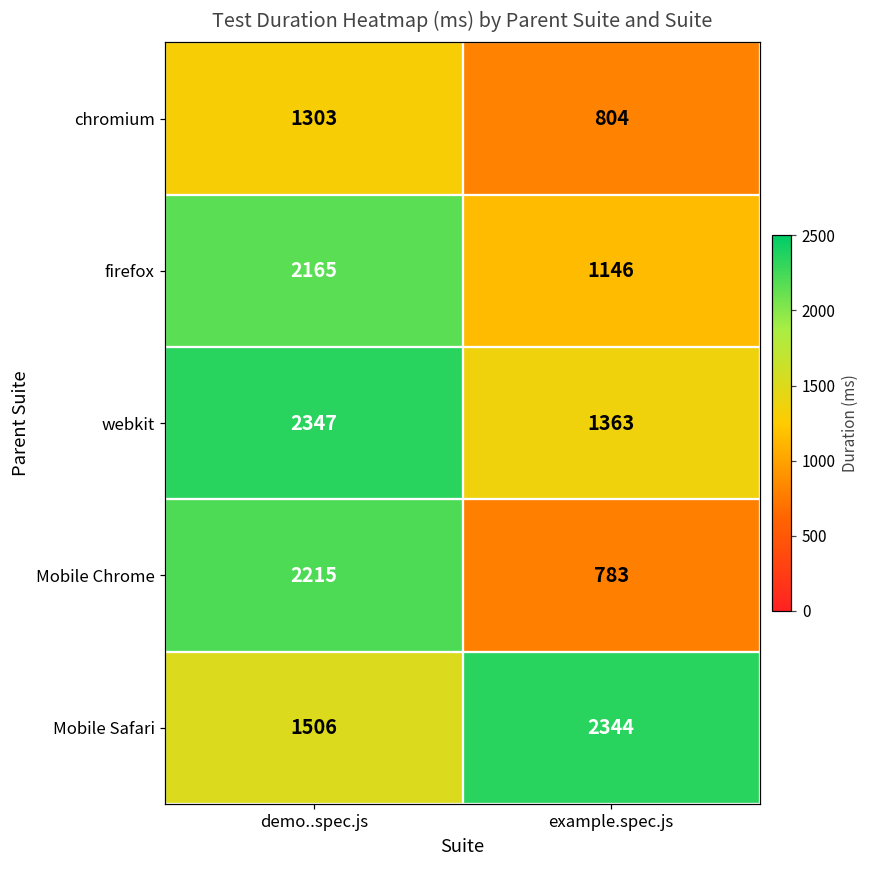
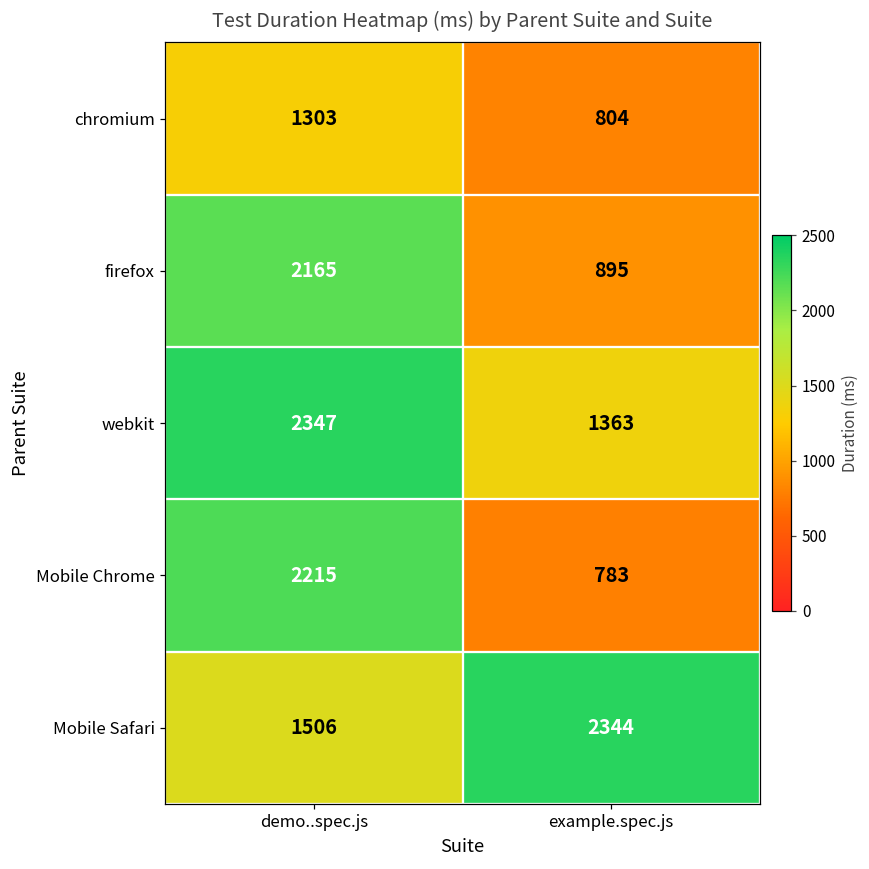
  {
    "chromium": {
      "demo..spec.js": 1303,
      "example.spec.js": 804
    },
    "firefox": {
      "demo..spec.js": 2165,
-     "example.spec.js": 1146
+     "example.spec.js": 895
    },
    "webkit": {
      "demo..spec.js": 2347,
      "example.spec.js": 1363
    },
    "Mobile Chrome": {
      "demo..spec.js": 2215,
      "example.spec.js": 783
    },
    "Mobile Safari": {
      "demo..spec.js": 1506,
      "example.spec.js": 2344
    }
  }
